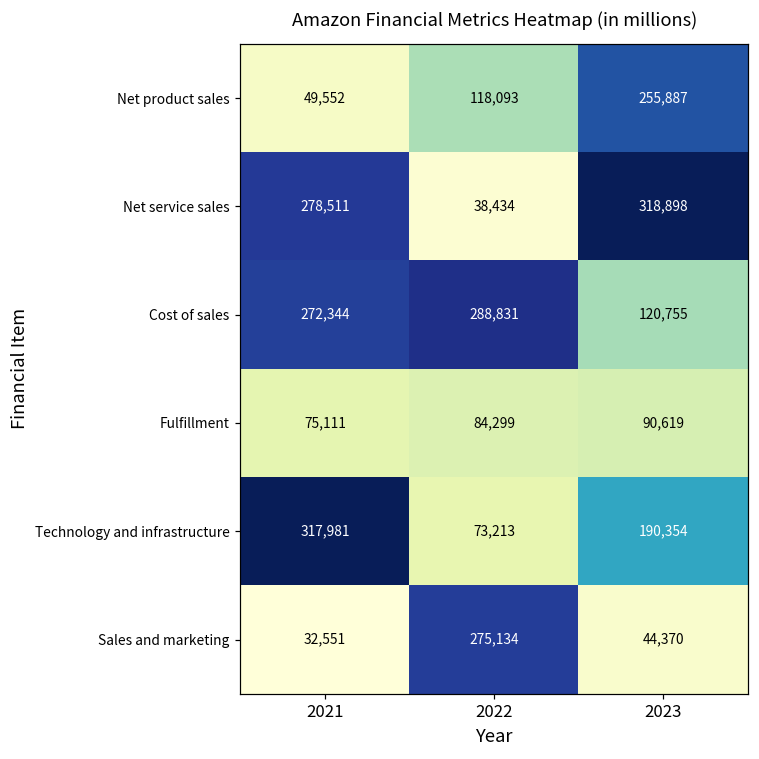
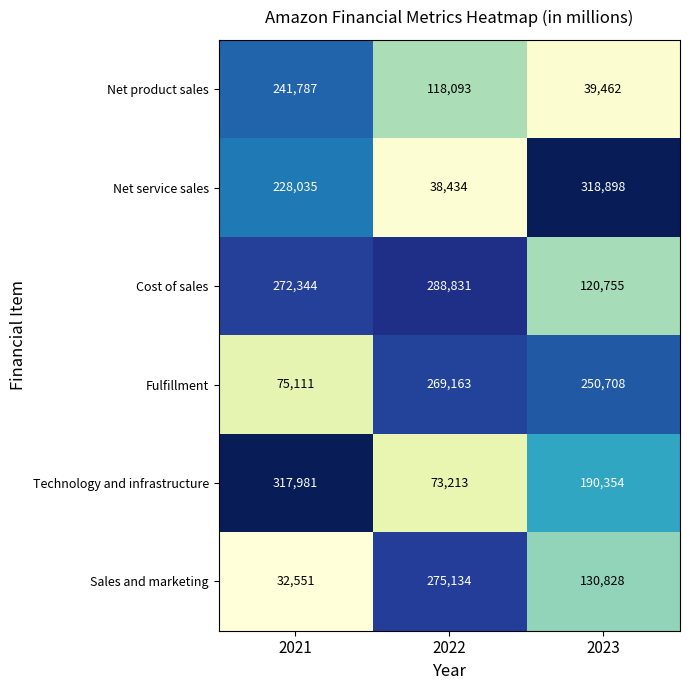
  {
    "Net product sales": {
-     "2021": "49,552",
+     "2021": "241,787",
      "2022": "118,093",
-     "2023": "255,887"
+     "2023": "39,462"
    },
    "Net service sales": {
-     "2021": "278,511",
+     "2021": "228,035",
      "2022": "38,434",
      "2023": "318,898"
    },
    "Cost of sales": {
      "2021": "272,344",
      "2022": "288,831",
      "2023": "120,755"
    },
    "Fulfillment": {
      "2021": "75,111",
-     "2022": "84,299",
-     "2023": "90,619"
+     "2022": "269,163",
+     "2023": "250,708"
    },
    "Technology and infrastructure": {
      "2021": "317,981",
      "2022": "73,213",
      "2023": "190,354"
    },
    "Sales and marketing": {
      "2021": "32,551",
      "2022": "275,134",
-     "2023": "44,370"
+     "2023": "130,828"
    }
  }
